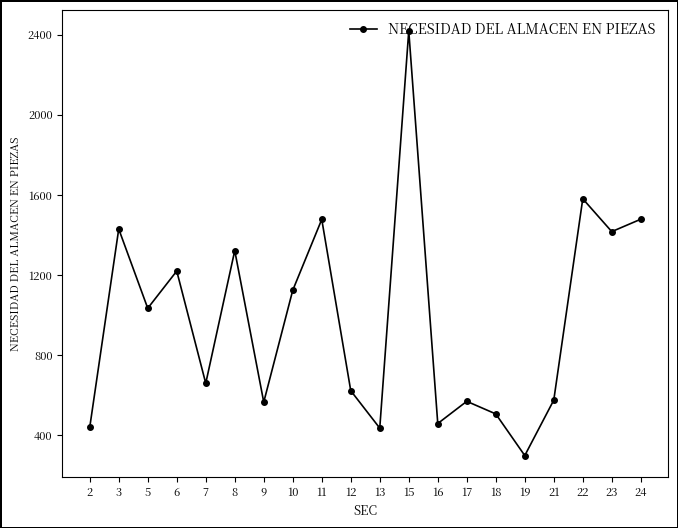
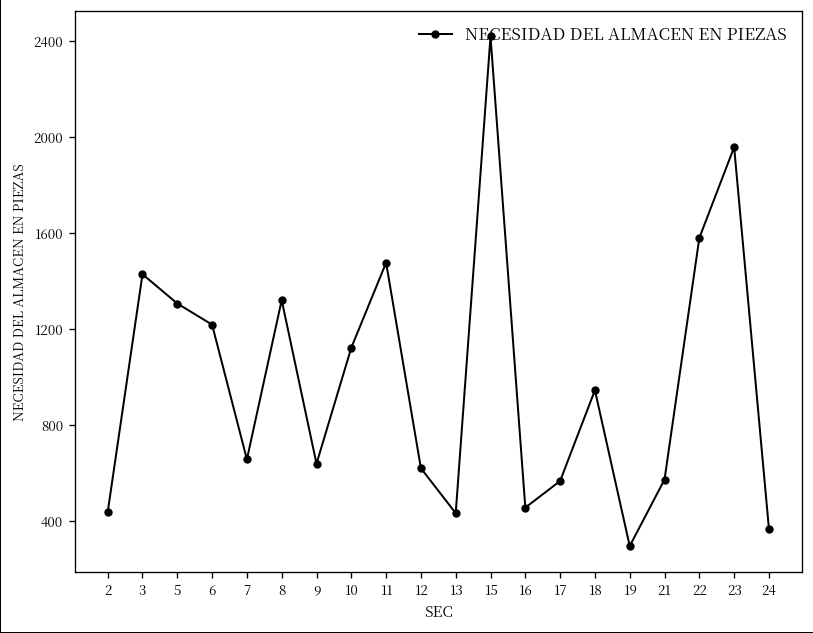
  {
    "2": 440,
    "3": 1430,
-   "5": 1030,
+   "5": 1310,
    "6": 1220,
    "7": 660,
    "8": 1320,
-   "9": 560,
+   "9": 640,
    "10": 1120,
    "11": 1480,
    "12": 620,
    "13": 430,
    "15": 2420,
    "16": 460,
    "17": 570,
-   "18": 500,
+   "18": 950,
    "19": 300,
    "21": 570,
    "22": 1580,
-   "23": 1420,
-   "24": 1480
+   "23": 1960,
+   "24": 370
  }
